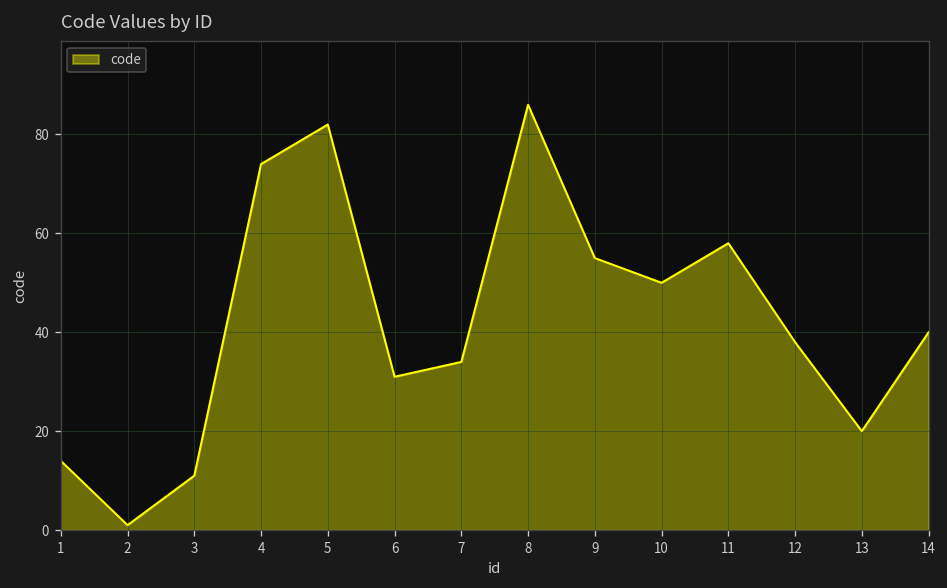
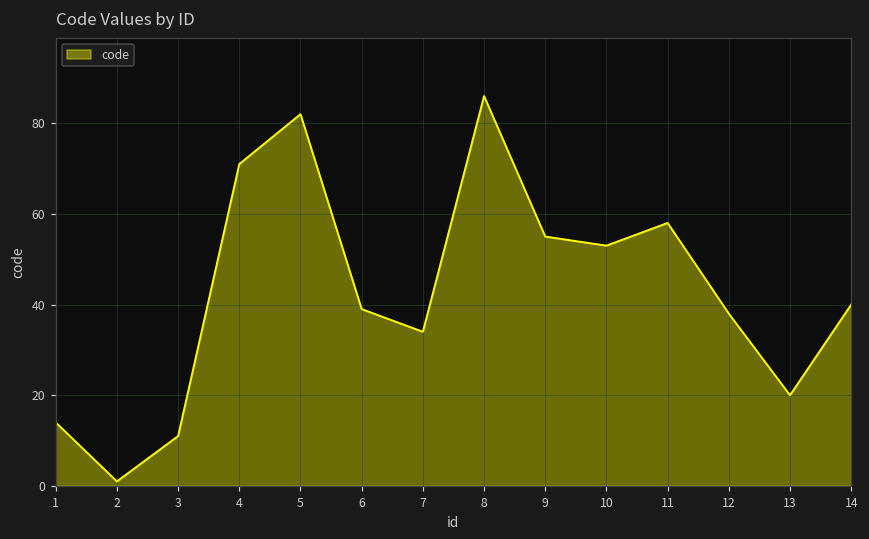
  {
    "1": 14,
    "2": 1,
    "3": 11,
-   "4": 74,
+   "4": 71,
    "5": 82,
-   "6": 31,
+   "6": 39,
    "7": 34,
    "8": 86,
    "9": 55,
-   "10": 50,
+   "10": 53,
    "11": 58,
    "12": 38,
    "13": 20,
    "14": 40
  }
